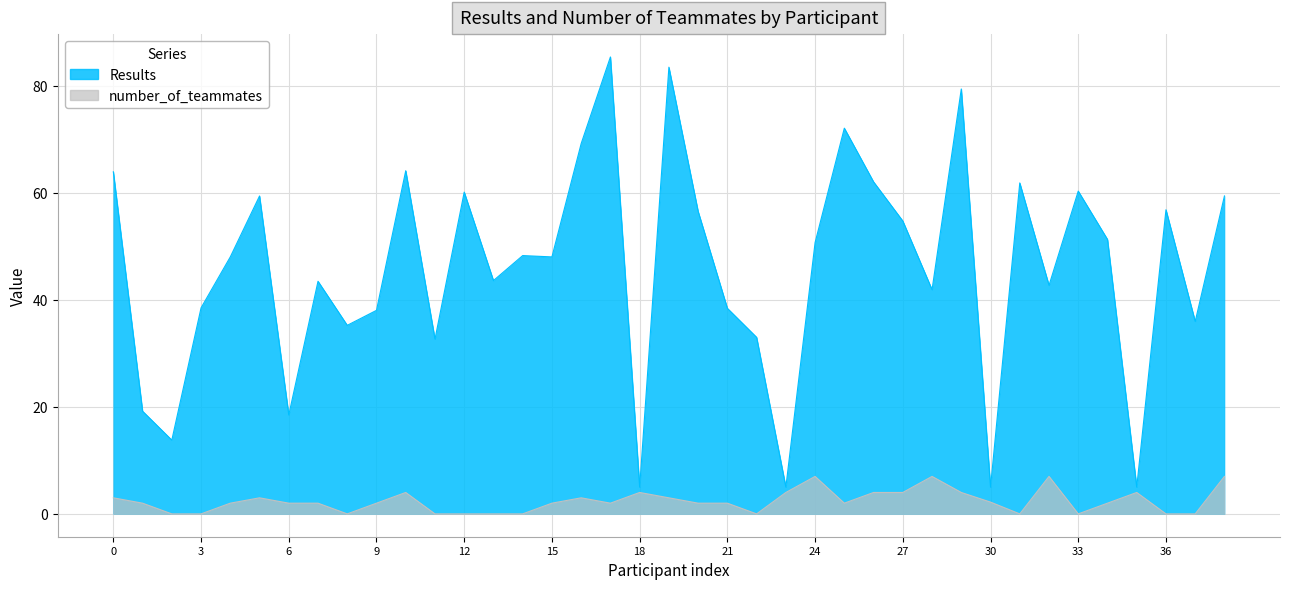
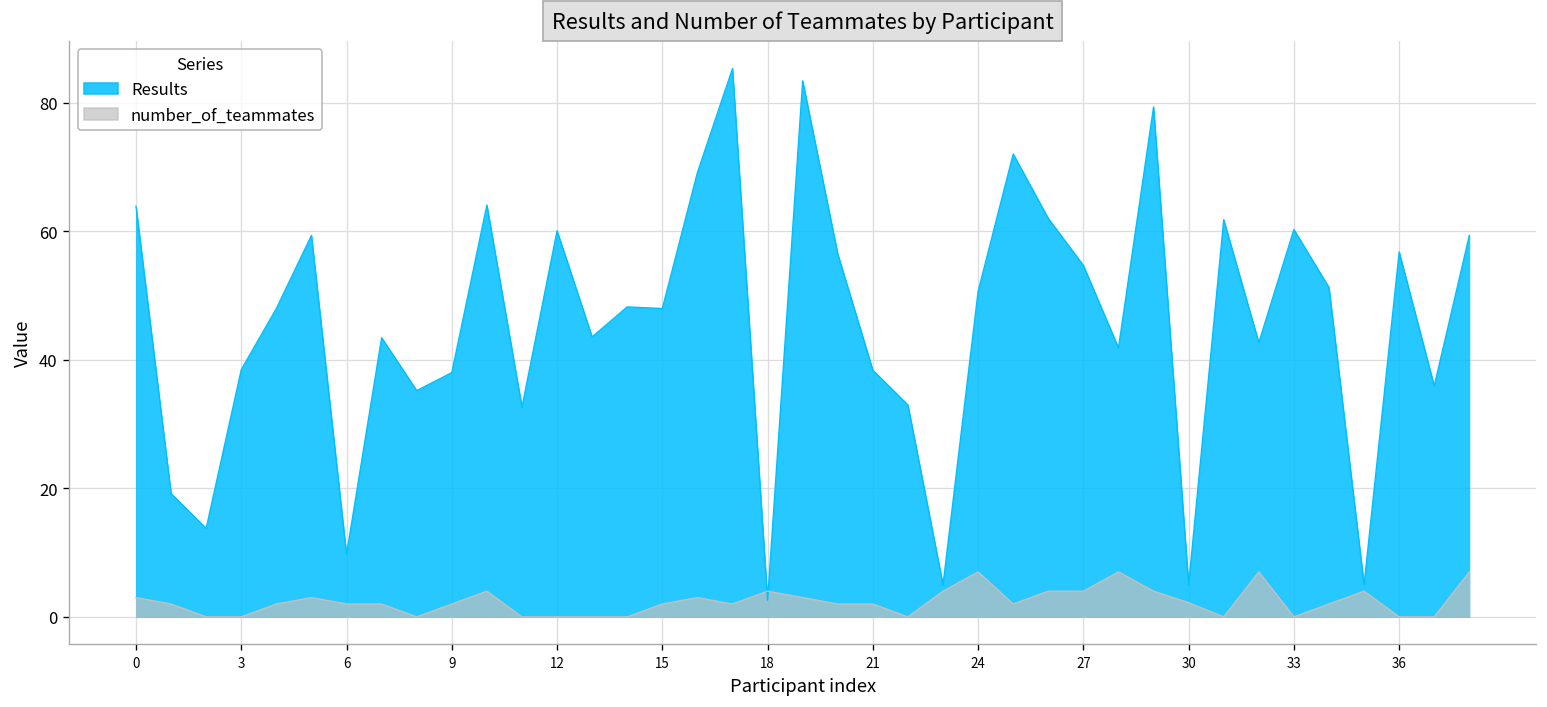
  {
    "Results": {
      "0": 64,
      "3": 38,
-     "6": 18,
+     "6": 10,
      "9": 38,
      "12": 60,
      "15": 48,
-     "18": 5,
+     "18": 3,
      "21": 38,
      "24": 51,
      "27": 55,
      "30": 5,
      "33": 60,
      "36": 57
    },
    "number_of_teammates": {
      "0": 3,
      "3": 0,
      "6": 2,
      "9": 2,
      "12": 0,
      "15": 2,
      "18": 4,
      "21": 2,
      "24": 7,
      "27": 4,
      "30": 2,
      "33": 0,
      "36": 0
    }
  }
